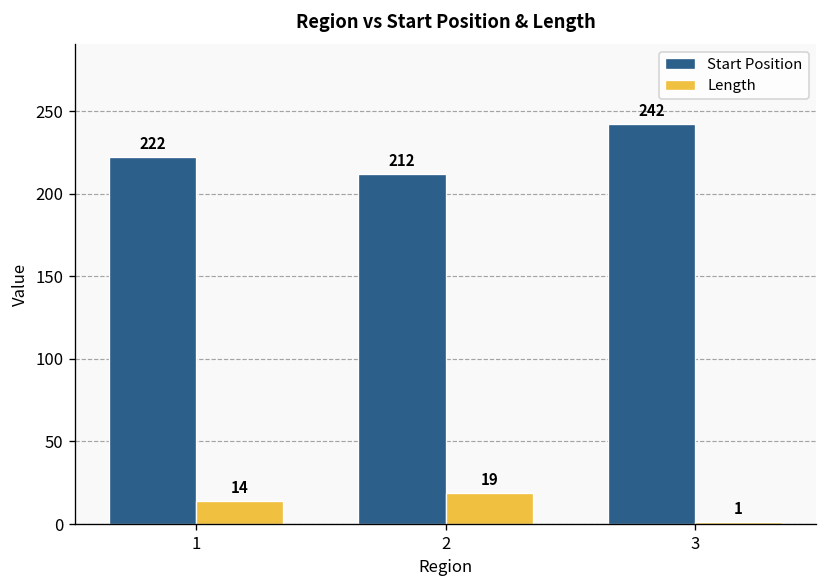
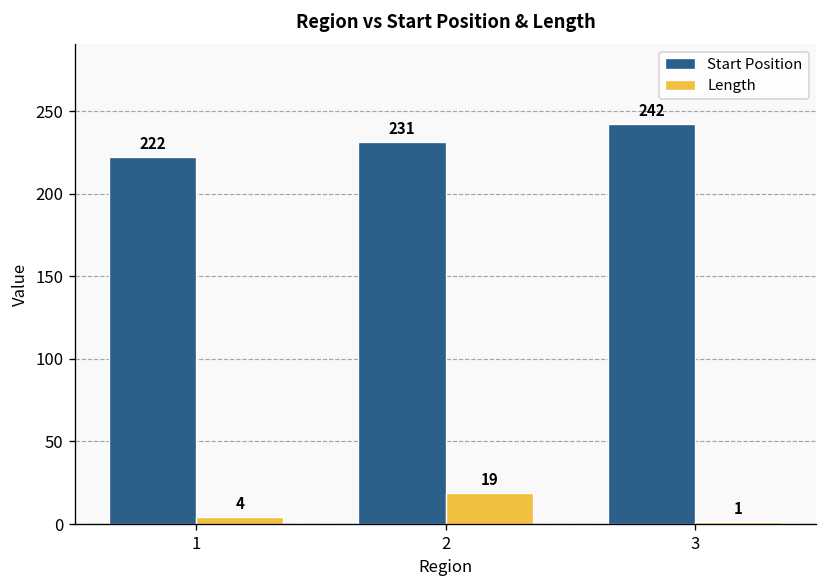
  {
    "Start Position": {
      "1": 222,
-     "2": 212,
+     "2": 231,
      "3": 242
    },
    "Length": {
-     "1": 14,
+     "1": 4,
      "2": 19,
      "3": 1
    }
  }
